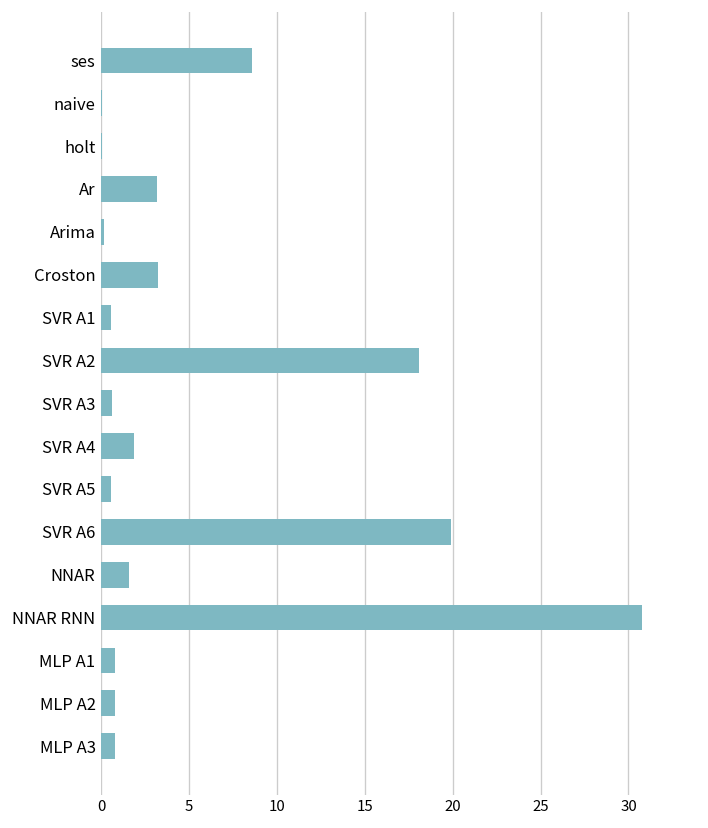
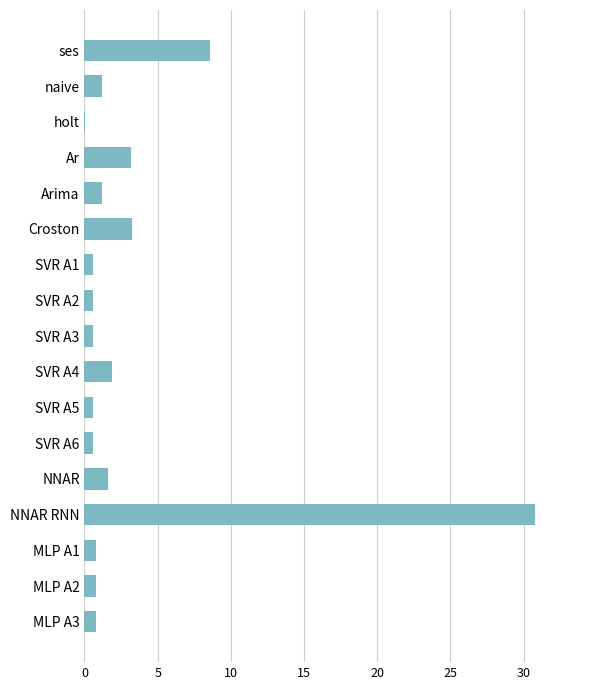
  {
    "ses": 8.6,
-   "naive": 0.0,
+   "naive": 1.2,
    "Ar": 3.2,
-   "Arima": 0.2,
+   "Arima": 1.2,
    "Croston": 3.2,
    "SVR A1": 0.6,
-   "SVR A2": 18.1,
+   "SVR A2": 0.6,
    "SVR A3": 0.6,
    "SVR A4": 1.9,
    "SVR A5": 0.6,
-   "SVR A6": 19.9,
+   "SVR A6": 0.6,
    "NNAR": 1.6,
    "NNAR RNN": 30.8,
    "MLP A1": 0.8,
    "MLP A2": 0.8,
    "MLP A3": 0.8
  }
